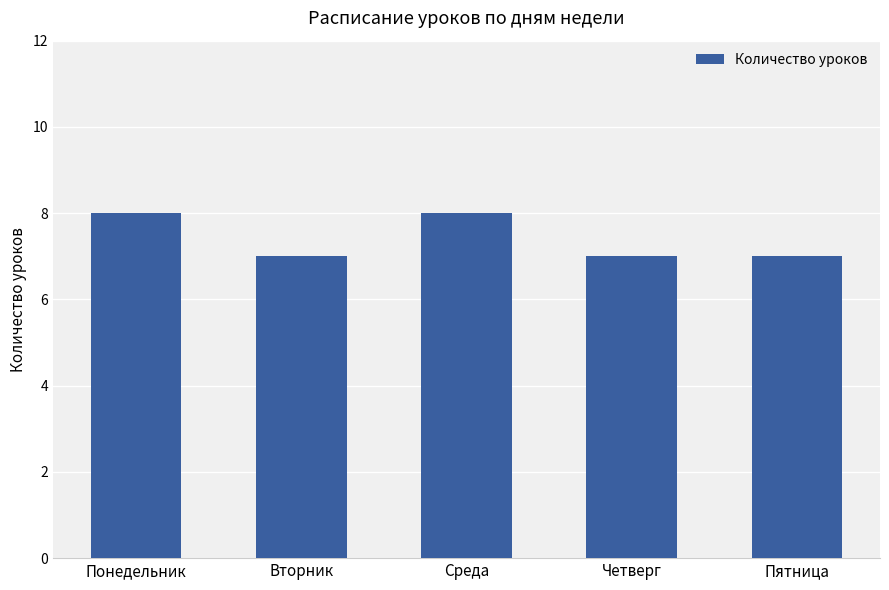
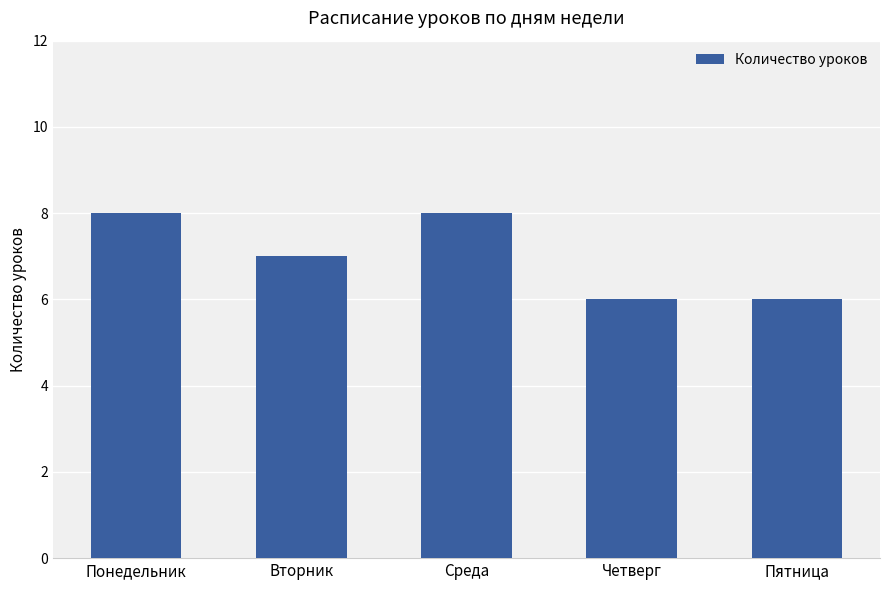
  {
    "Понедельник": 8,
    "Вторник": 7,
    "Среда": 8,
-   "Четверг": 7,
-   "Пятница": 7
+   "Четверг": 6,
+   "Пятница": 6
  }
